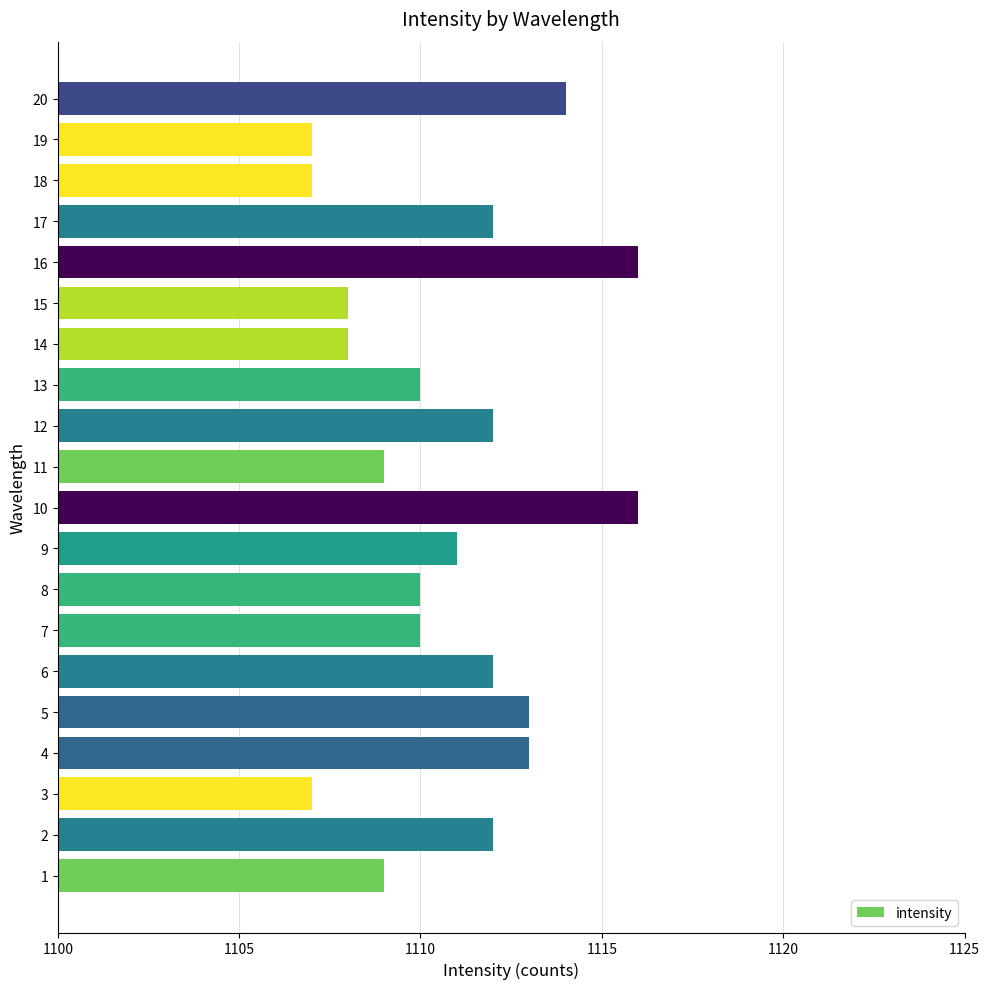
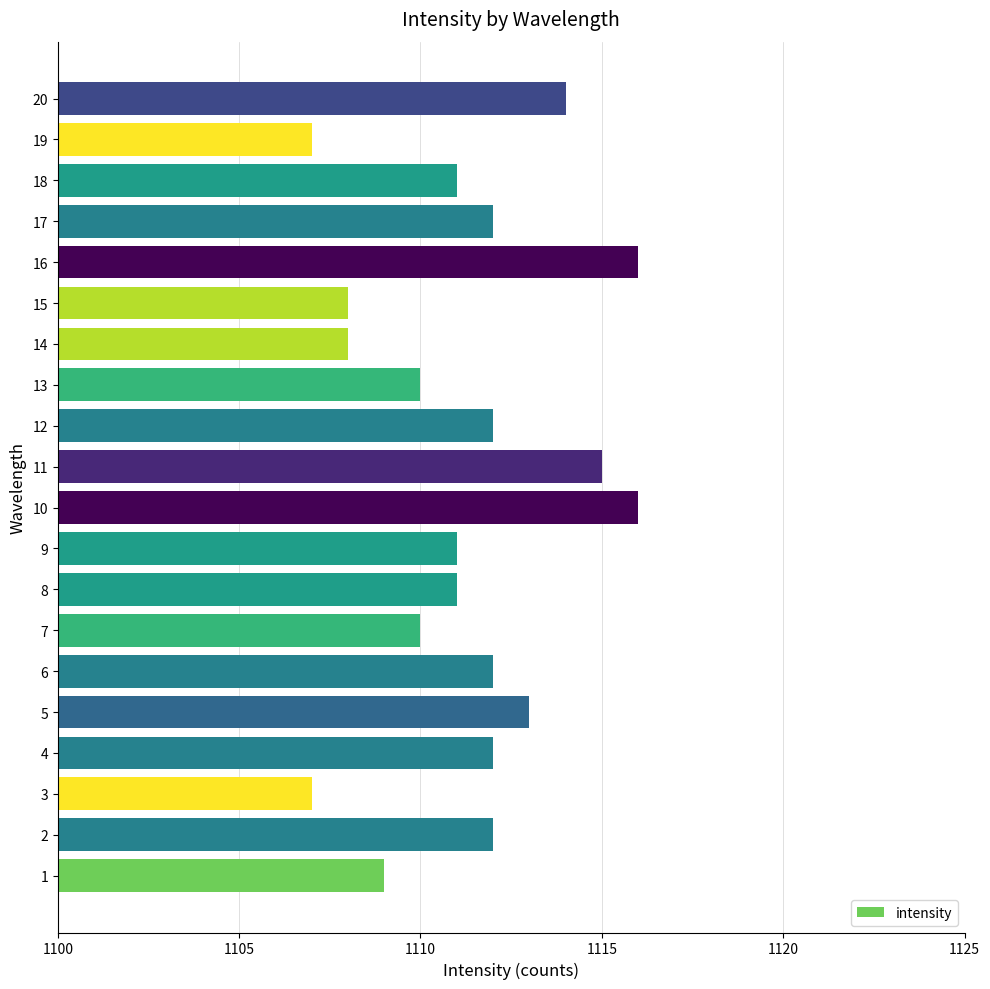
  {
    "20": 1114,
    "19": 1107,
-   "18": 1107,
+   "18": 1111,
    "17": 1112,
    "16": 1116,
    "15": 1108,
    "14": 1108,
    "13": 1110,
    "12": 1112,
-   "11": 1109,
+   "11": 1115,
    "10": 1116,
    "9": 1111,
-   "8": 1110,
+   "8": 1111,
    "7": 1110,
    "6": 1112,
    "5": 1113,
-   "4": 1113,
+   "4": 1112,
    "3": 1107,
    "2": 1112,
    "1": 1109
  }
